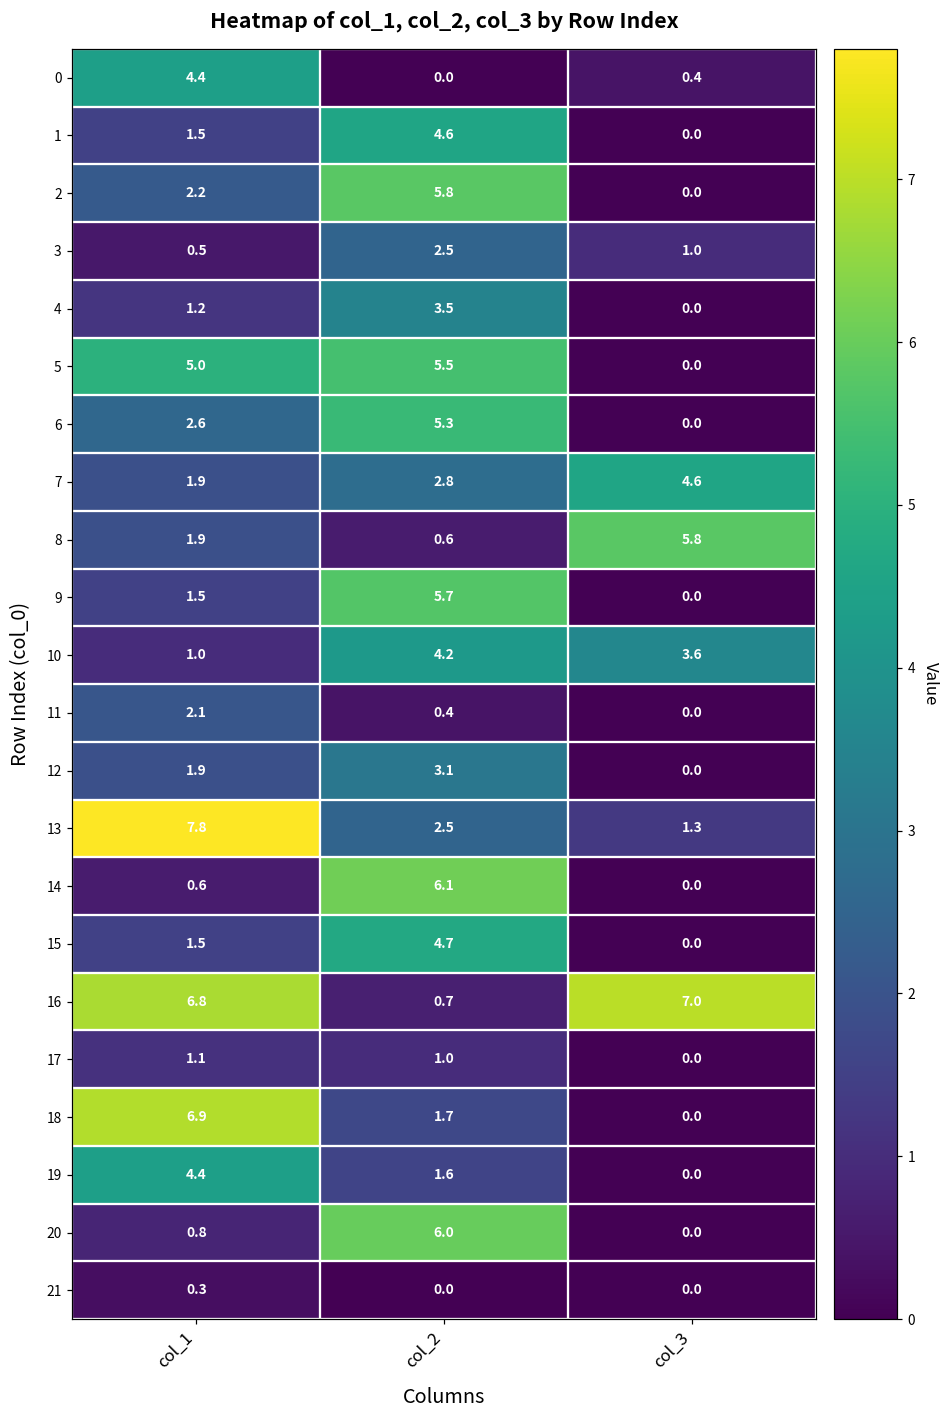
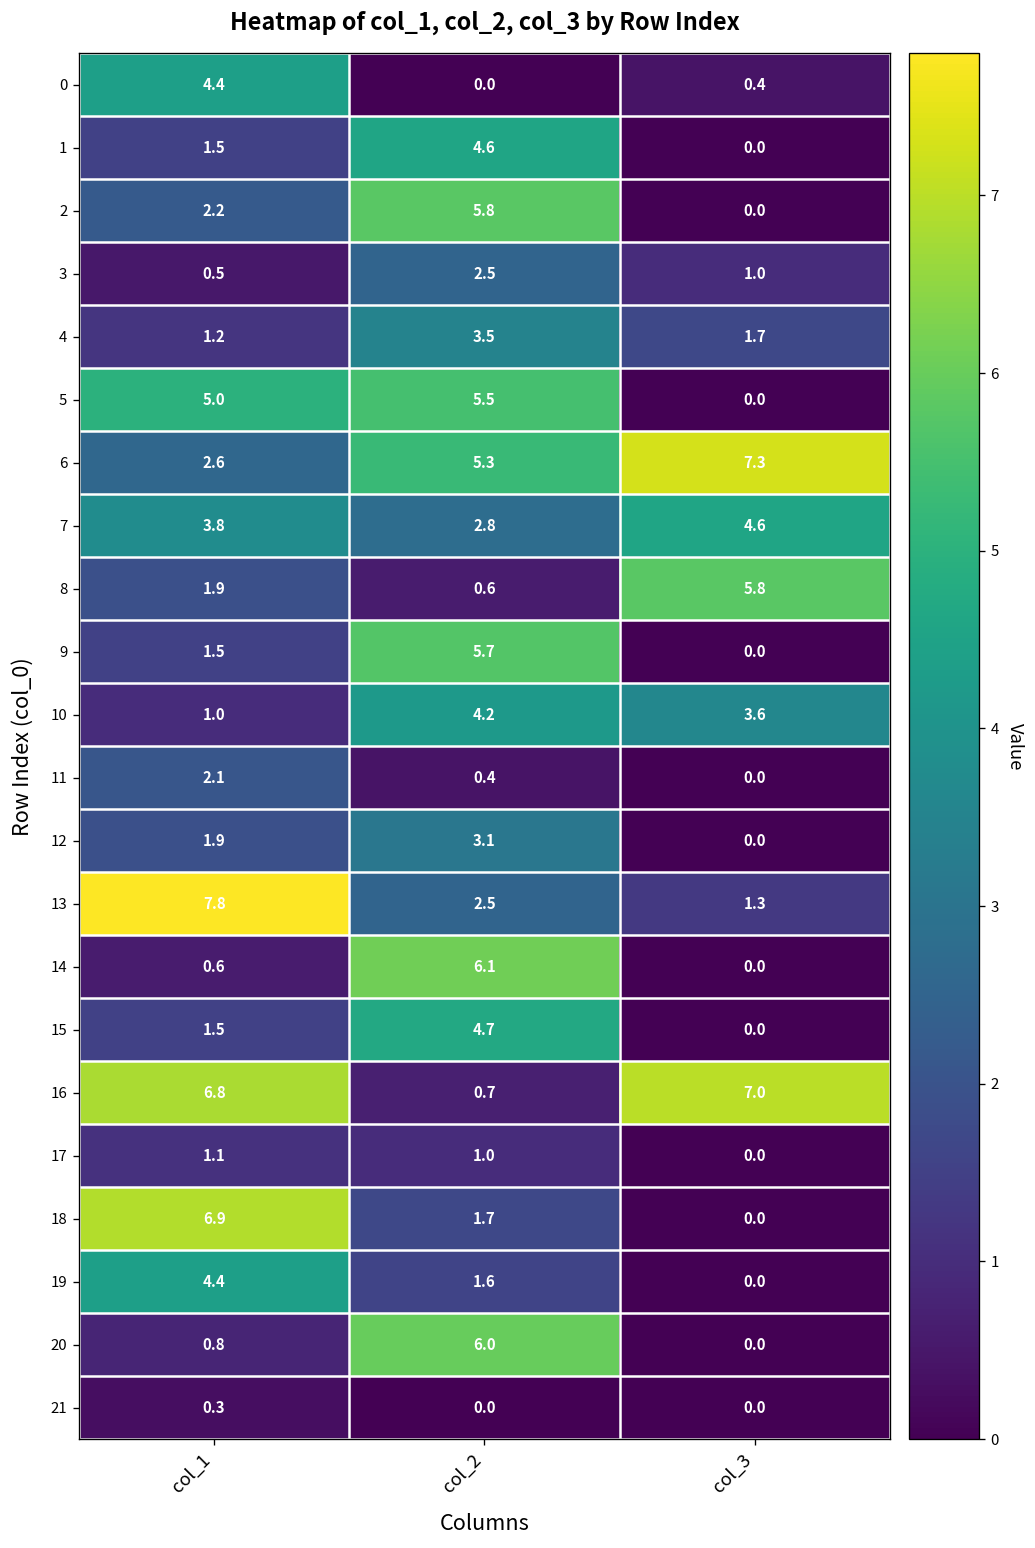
  {
    "0": {
      "col_1": 4.4,
      "col_2": 0.0,
      "col_3": 0.4
    },
    "1": {
      "col_1": 1.5,
      "col_2": 4.6,
      "col_3": 0.0
    },
    "2": {
      "col_1": 2.2,
      "col_2": 5.8,
      "col_3": 0.0
    },
    "3": {
      "col_1": 0.5,
      "col_2": 2.5,
      "col_3": 1.0
    },
    "4": {
      "col_1": 1.2,
      "col_2": 3.5,
-     "col_3": 0.0
+     "col_3": 1.7
    },
    "5": {
      "col_1": 5.0,
      "col_2": 5.5,
      "col_3": 0.0
    },
    "6": {
      "col_1": 2.6,
      "col_2": 5.3,
-     "col_3": 0.0
+     "col_3": 7.3
    },
    "7": {
-     "col_1": 1.9,
+     "col_1": 3.8,
      "col_2": 2.8,
      "col_3": 4.6
    },
    "8": {
      "col_1": 1.9,
      "col_2": 0.6,
      "col_3": 5.8
    },
    "9": {
      "col_1": 1.5,
      "col_2": 5.7,
      "col_3": 0.0
    },
    "10": {
      "col_1": 1.0,
      "col_2": 4.2,
      "col_3": 3.6
    },
    "11": {
      "col_1": 2.1,
      "col_2": 0.4,
      "col_3": 0.0
    },
    "12": {
      "col_1": 1.9,
      "col_2": 3.1,
      "col_3": 0.0
    },
    "13": {
      "col_1": 7.8,
      "col_2": 2.5,
      "col_3": 1.3
    },
    "14": {
      "col_1": 0.6,
      "col_2": 6.1,
      "col_3": 0.0
    },
    "15": {
      "col_1": 1.5,
      "col_2": 4.7,
      "col_3": 0.0
    },
    "16": {
      "col_1": 6.8,
      "col_2": 0.7,
      "col_3": 7.0
    },
    "17": {
      "col_1": 1.1,
      "col_2": 1.0,
      "col_3": 0.0
    },
    "18": {
      "col_1": 6.9,
      "col_2": 1.7,
      "col_3": 0.0
    },
    "19": {
      "col_1": 4.4,
      "col_2": 1.6,
      "col_3": 0.0
    },
    "20": {
      "col_1": 0.8,
      "col_2": 6.0,
      "col_3": 0.0
    },
    "21": {
      "col_1": 0.3,
      "col_2": 0.0,
      "col_3": 0.0
    }
  }
